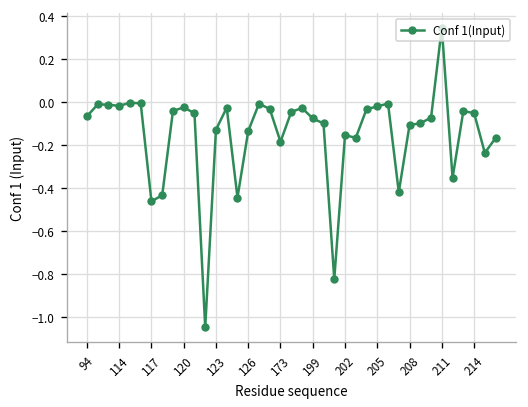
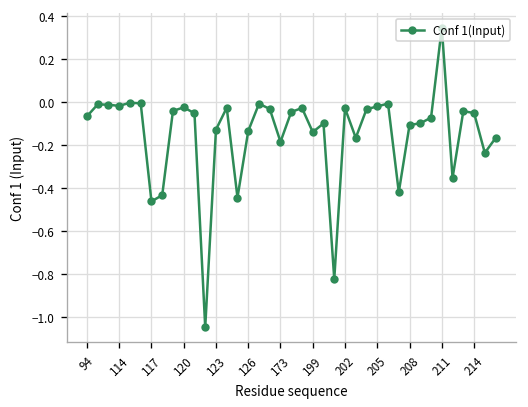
  {
    "94": -0.07,
    "114": -0.02,
    "117": -0.46,
    "120": -0.03,
    "123": -0.13,
    "126": -0.14,
    "173": -0.19,
-   "199": -0.08,
-   "202": -0.16,
+   "199": -0.14,
+   "202": -0.03,
    "205": -0.02,
    "208": -0.11,
    "214": -0.05
  }
